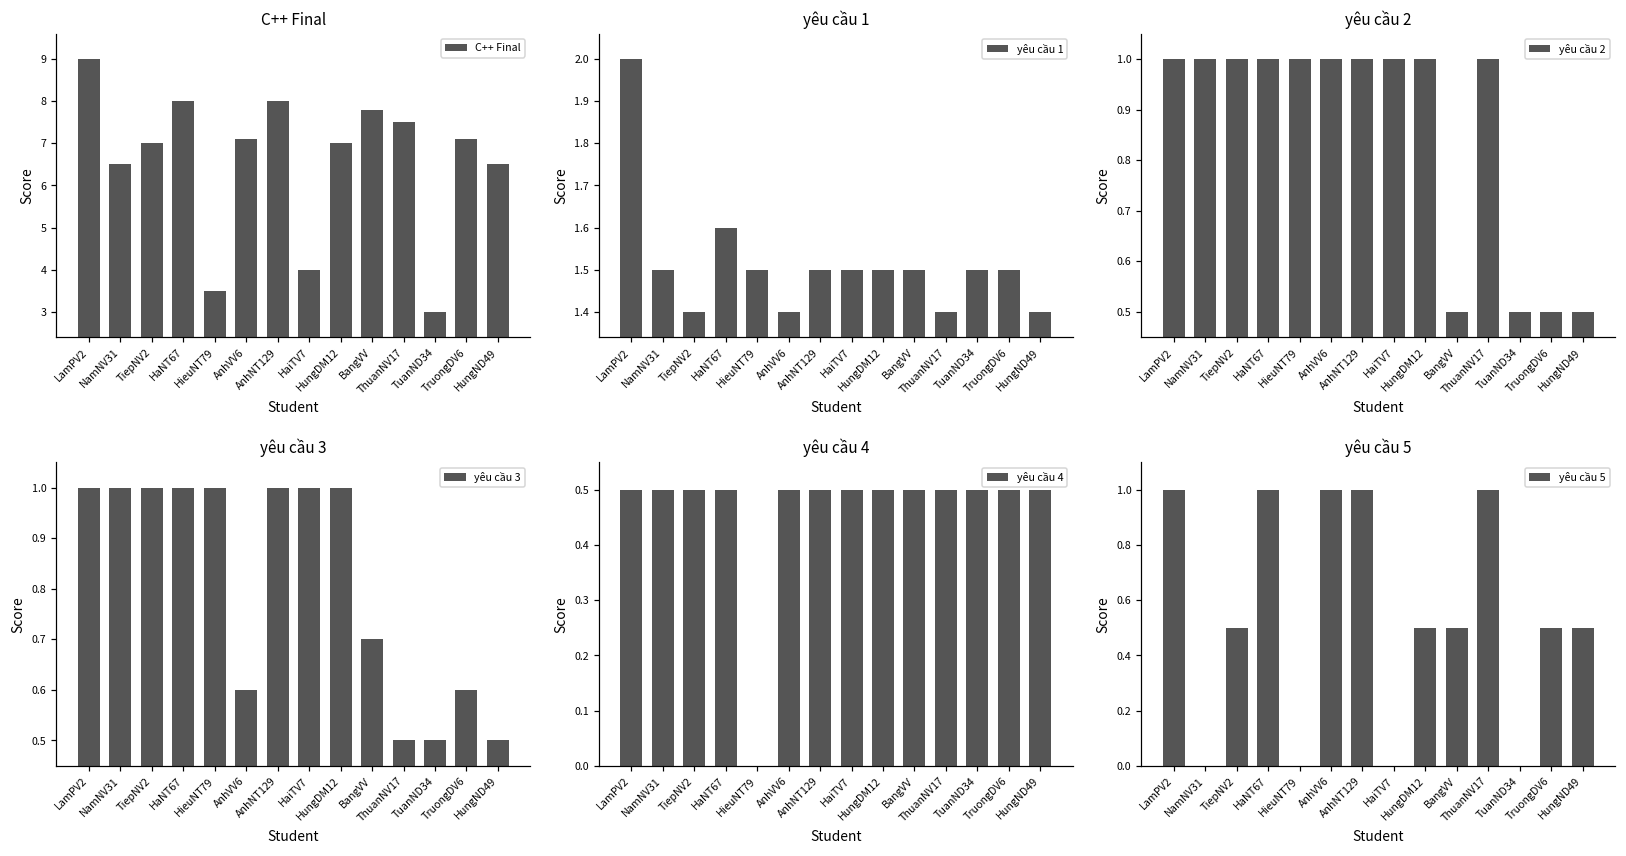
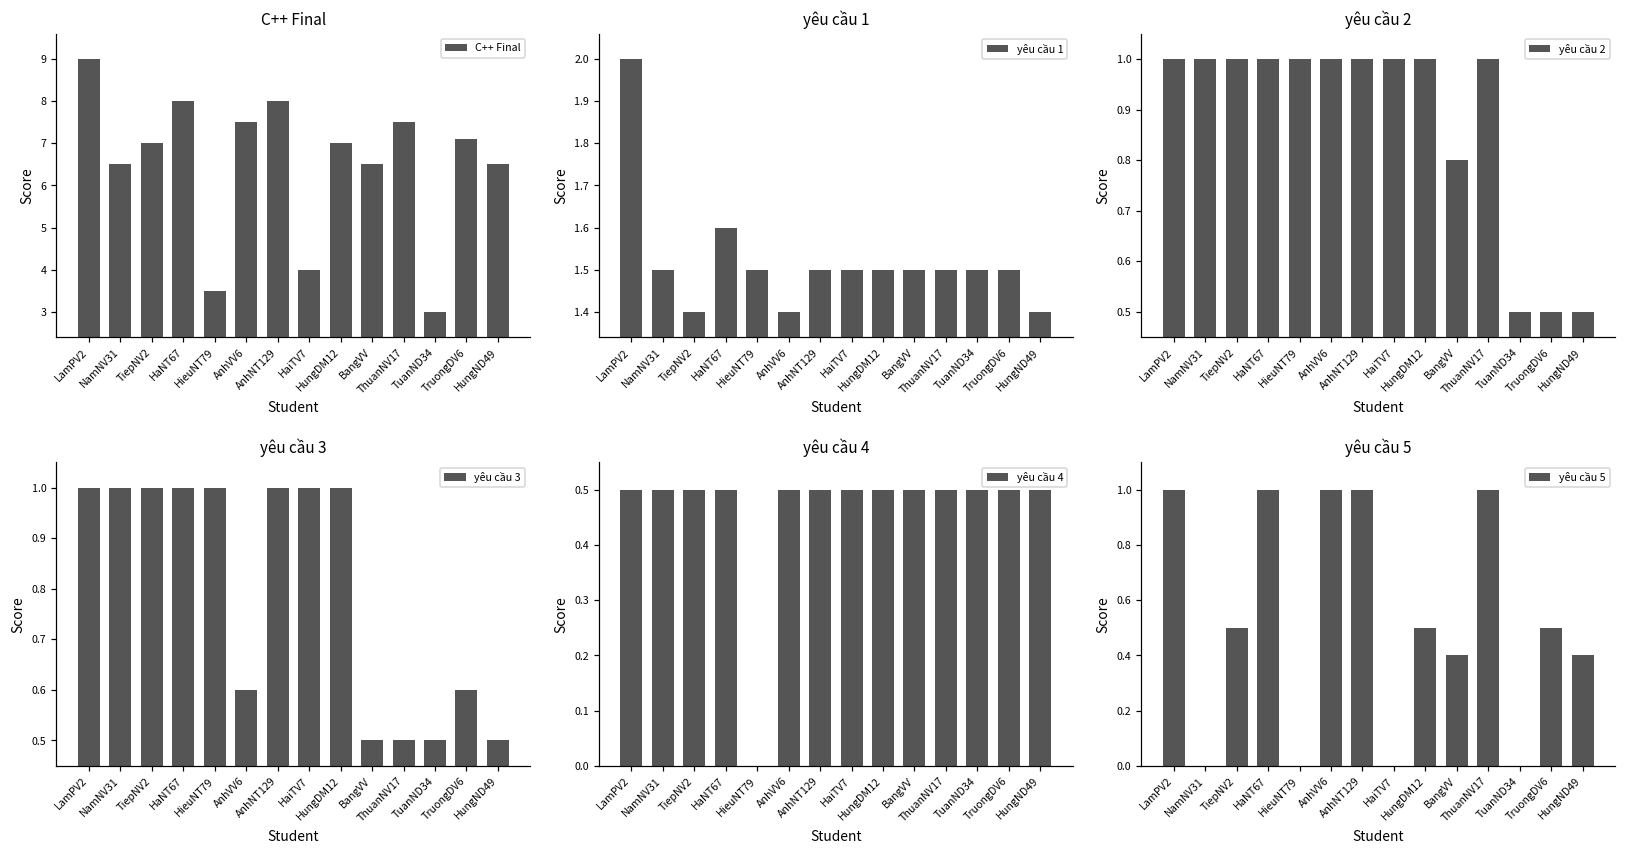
  {
    "C++ Final": {
      "LamPV2": 9.0,
      "NamNV31": 6.5,
      "TiepNV2": 7.0,
      "HaNT67": 8.0,
      "HieuNT79": 3.5,
-     "AnhVV6": 7.1,
+     "AnhVV6": 7.5,
      "AnhNT129": 8.0,
      "HaiTV7": 4.0,
      "HungDM12": 7.0,
-     "BangVV": 7.8,
+     "BangVV": 6.5,
      "ThuanNV17": 7.5,
      "TuanND34": 3.0,
      "TruongDV6": 7.1,
      "HungND49": 6.5
    },
    "yêu cầu 1": {
      "LamPV2": 2.0,
      "NamNV31": 1.5,
      "TiepNV2": 1.4,
      "HaNT67": 1.6,
      "HieuNT79": 1.5,
      "AnhVV6": 1.4,
      "AnhNT129": 1.5,
      "HaiTV7": 1.5,
      "HungDM12": 1.5,
      "BangVV": 1.5,
-     "ThuanNV17": 1.4,
+     "ThuanNV17": 1.5,
      "TuanND34": 1.5,
      "TruongDV6": 1.5,
      "HungND49": 1.4
    },
    "yêu cầu 2": {
      "LamPV2": 1.0,
      "NamNV31": 1.0,
      "TiepNV2": 1.0,
      "HaNT67": 1.0,
      "HieuNT79": 1.0,
      "AnhVV6": 1.0,
      "AnhNT129": 1.0,
      "HaiTV7": 1.0,
      "HungDM12": 1.0,
-     "BangVV": 0.5,
+     "BangVV": 0.8,
      "ThuanNV17": 1.0,
      "TuanND34": 0.5,
      "TruongDV6": 0.5,
      "HungND49": 0.5
    },
    "yêu cầu 3": {
      "LamPV2": 1.0,
      "NamNV31": 1.0,
      "TiepNV2": 1.0,
      "HaNT67": 1.0,
      "HieuNT79": 1.0,
      "AnhVV6": 0.6,
      "AnhNT129": 1.0,
      "HaiTV7": 1.0,
      "HungDM12": 1.0,
-     "BangVV": 0.7,
+     "BangVV": 0.5,
      "ThuanNV17": 0.5,
      "TuanND34": 0.5,
      "TruongDV6": 0.6,
      "HungND49": 0.5
    },
    "yêu cầu 4": {
      "LamPV2": 0.50,
      "NamNV31": 0.50,
      "TiepNV2": 0.50,
      "HaNT67": 0.50,
      "HieuNT79": 0.00,
      "AnhVV6": 0.50,
      "AnhNT129": 0.50,
      "HaiTV7": 0.50,
      "HungDM12": 0.50,
      "BangVV": 0.50,
      "ThuanNV17": 0.50,
      "TuanND34": 0.50,
      "TruongDV6": 0.50,
      "HungND49": 0.50
    },
    "yêu cầu 5": {
      "LamPV2": 1.0,
      "NamNV31": 0.0,
      "TiepNV2": 0.5,
      "HaNT67": 1.0,
      "HieuNT79": 0.0,
      "AnhVV6": 1.0,
      "AnhNT129": 1.0,
      "HaiTV7": 0.0,
      "HungDM12": 0.5,
-     "BangVV": 0.5,
+     "BangVV": 0.4,
      "ThuanNV17": 1.0,
      "TuanND34": 0.0,
      "TruongDV6": 0.5,
-     "HungND49": 0.5
+     "HungND49": 0.4
    }
  }
